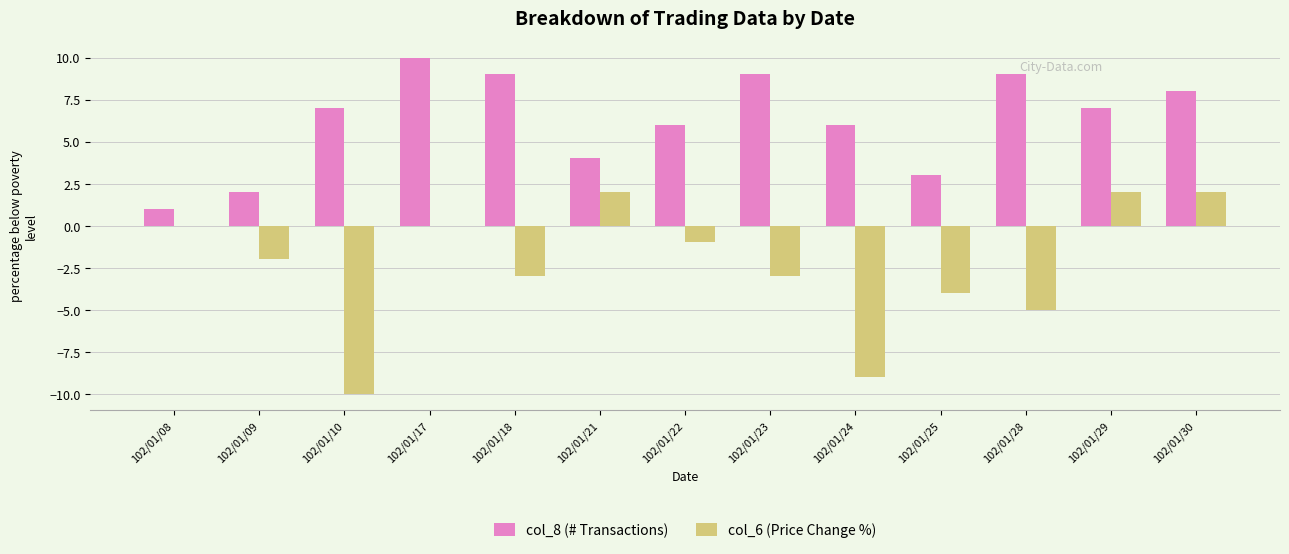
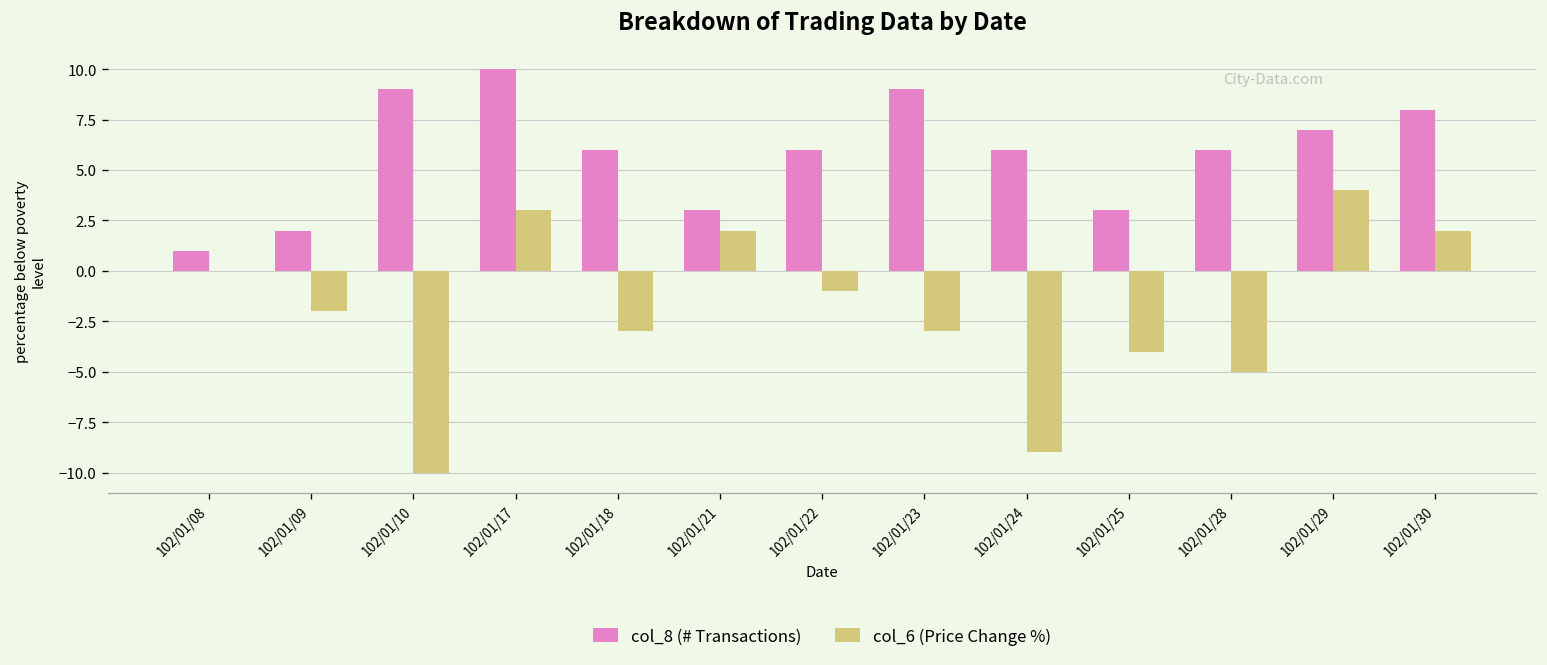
  {
    "col_8 (# Transactions)": {
      "102/01/08": 1,
      "102/01/09": 2,
-     "102/01/10": 7,
+     "102/01/10": 9,
      "102/01/17": 10,
-     "102/01/18": 9,
-     "102/01/21": 4,
+     "102/01/18": 6,
+     "102/01/21": 3,
      "102/01/22": 6,
      "102/01/23": 9,
      "102/01/24": 6,
      "102/01/25": 3,
-     "102/01/28": 9,
+     "102/01/28": 6,
      "102/01/29": 7,
      "102/01/30": 8
    },
    "col_6 (Price Change %)": {
      "102/01/08": 0,
      "102/01/09": -2,
      "102/01/10": -10,
-     "102/01/17": 0,
+     "102/01/17": 3,
      "102/01/18": -3,
      "102/01/21": 2,
      "102/01/22": -1,
      "102/01/23": -3,
      "102/01/24": -9,
      "102/01/25": -4,
      "102/01/28": -5,
-     "102/01/29": 2,
+     "102/01/29": 4,
      "102/01/30": 2
    }
  }
